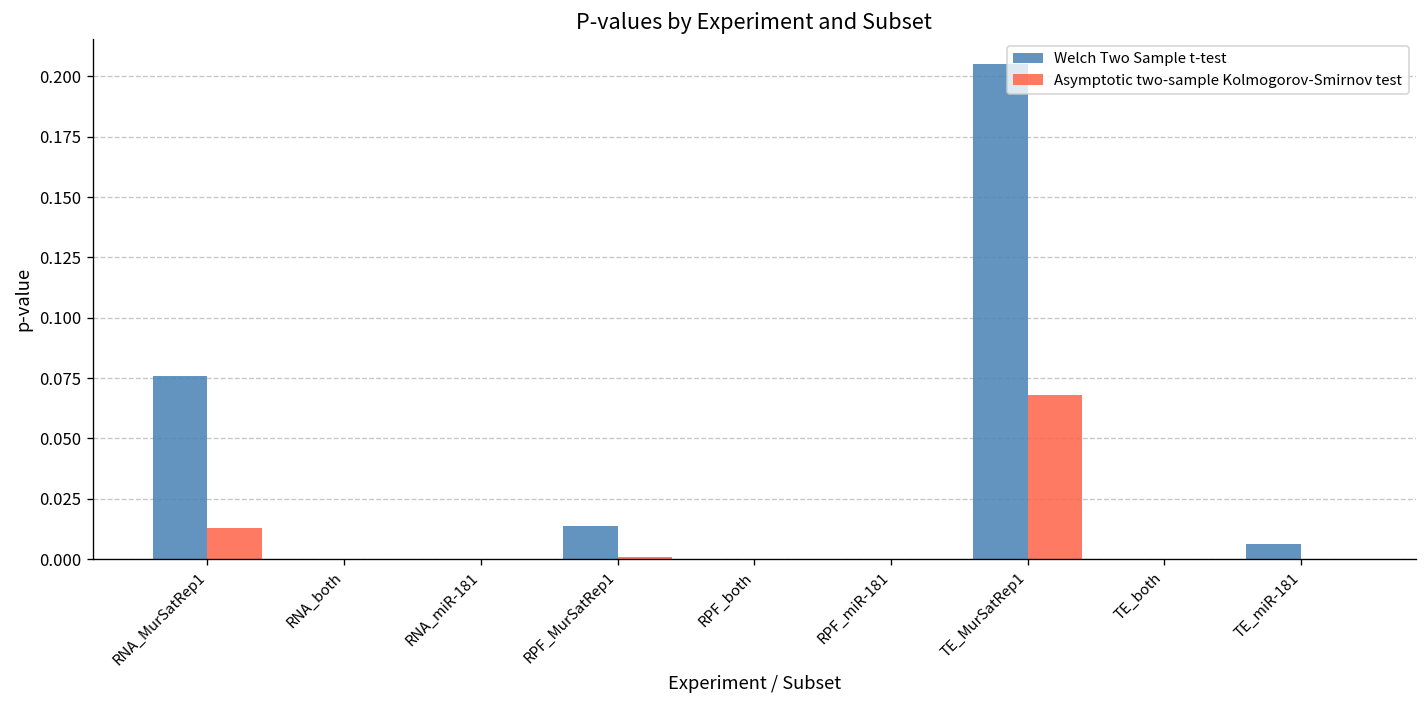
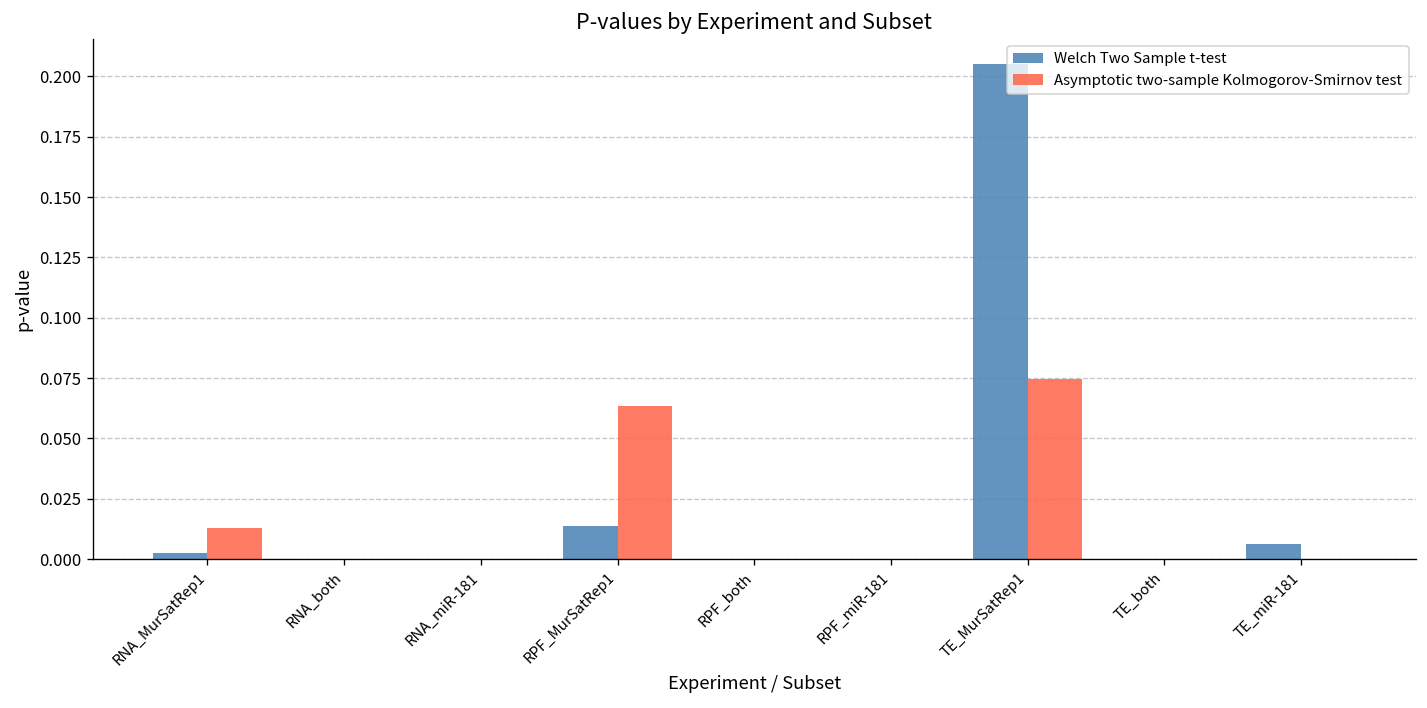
  {
    "Welch Two Sample t-test": {
-     "RNA_MurSatRep1": 0.076,
+     "RNA_MurSatRep1": 0.003,
      "RPF_MurSatRep1": 0.014,
      "TE_MurSatRep1": 0.205,
      "TE_miR-181": 0.006
    },
    "Asymptotic two-sample Kolmogorov-Smirnov test": {
      "RNA_MurSatRep1": 0.013,
      "RNA_miR-181": 0.000,
-     "RPF_MurSatRep1": 0.001,
-     "TE_MurSatRep1": 0.068
+     "RPF_MurSatRep1": 0.064,
+     "TE_MurSatRep1": 0.075
    }
  }
